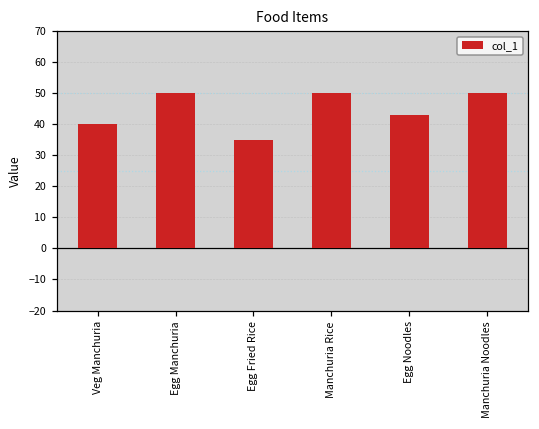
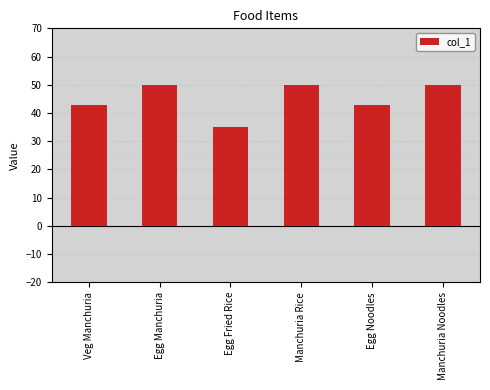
  {
-   "Veg Manchuria": 40,
+   "Veg Manchuria": 43,
    "Egg Manchuria": 50,
    "Egg Fried Rice": 35,
    "Manchuria Rice": 50,
    "Egg Noodles": 43,
    "Manchuria Noodles": 50
  }
